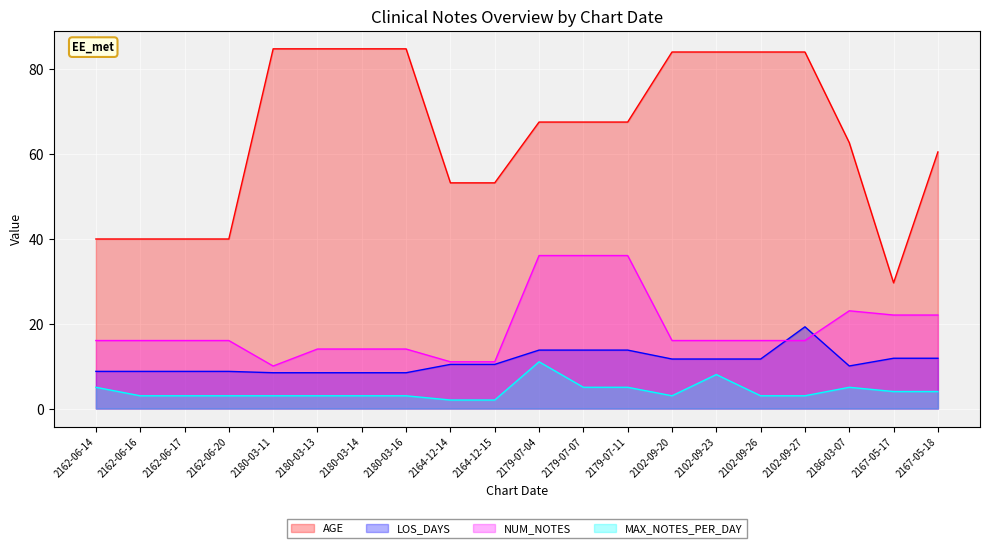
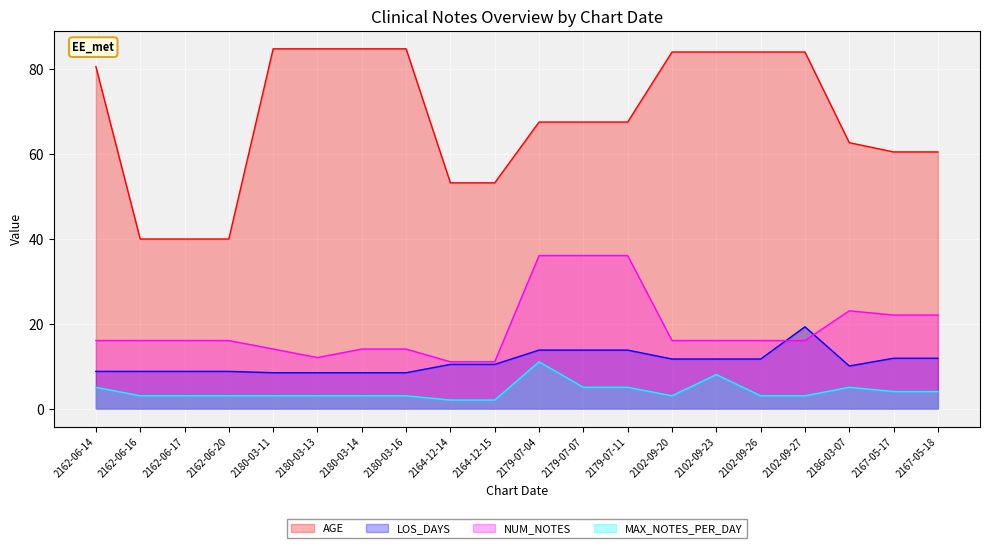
  {
    "AGE": {
-     "2162-06-14": 40,
+     "2162-06-14": 80,
      "2162-06-16": 40,
      "2162-06-17": 40,
      "2162-06-20": 40,
      "2180-03-11": 85,
      "2180-03-13": 85,
      "2180-03-14": 85,
      "2180-03-16": 85,
      "2164-12-14": 53,
      "2164-12-15": 53,
      "2179-07-04": 67,
      "2179-07-07": 67,
      "2179-07-11": 67,
      "2102-09-20": 84,
      "2102-09-23": 84,
      "2102-09-26": 84,
      "2102-09-27": 84,
      "2186-03-07": 63,
-     "2167-05-17": 30,
+     "2167-05-17": 60,
      "2167-05-18": 60
    },
    "LOS_DAYS": {
      "2162-06-14": 9,
      "2162-06-16": 9,
      "2162-06-17": 9,
      "2162-06-20": 9,
      "2180-03-11": 8,
      "2180-03-13": 8,
      "2180-03-14": 8,
      "2180-03-16": 8,
      "2164-12-14": 10,
      "2164-12-15": 10,
      "2179-07-04": 14,
      "2179-07-07": 14,
      "2179-07-11": 14,
      "2102-09-20": 12,
      "2102-09-23": 12,
      "2102-09-26": 12,
      "2102-09-27": 19,
      "2186-03-07": 10,
      "2167-05-17": 12,
      "2167-05-18": 12
    },
    "NUM_NOTES": {
      "2162-06-14": 16,
      "2162-06-16": 16,
      "2162-06-17": 16,
      "2162-06-20": 16,
-     "2180-03-11": 10,
-     "2180-03-13": 14,
+     "2180-03-11": 14,
+     "2180-03-13": 12,
      "2180-03-14": 14,
      "2180-03-16": 14,
      "2164-12-14": 11,
      "2164-12-15": 11,
      "2179-07-04": 36,
      "2179-07-07": 36,
      "2179-07-11": 36,
      "2102-09-20": 16,
      "2102-09-23": 16,
      "2102-09-26": 16,
      "2102-09-27": 16,
      "2186-03-07": 23,
      "2167-05-17": 22,
      "2167-05-18": 22
    },
    "MAX_NOTES_PER_DAY": {
      "2162-06-14": 5,
      "2162-06-16": 3,
      "2162-06-17": 3,
      "2162-06-20": 3,
      "2180-03-11": 3,
      "2180-03-13": 3,
      "2180-03-14": 3,
      "2180-03-16": 3,
      "2164-12-14": 2,
      "2164-12-15": 2,
      "2179-07-04": 11,
      "2179-07-07": 5,
      "2179-07-11": 5,
      "2102-09-20": 3,
      "2102-09-23": 8,
      "2102-09-26": 3,
      "2102-09-27": 3,
      "2186-03-07": 5,
      "2167-05-17": 4,
      "2167-05-18": 4
    }
  }
